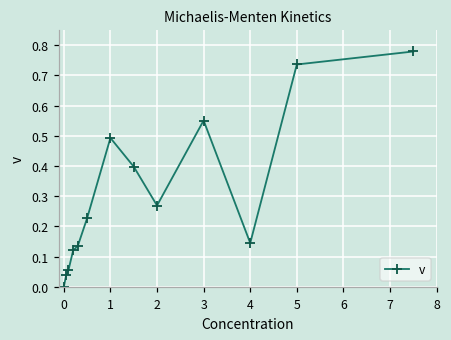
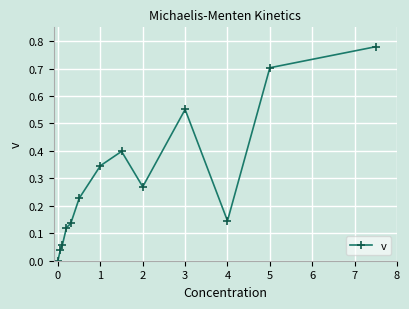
  {
    "0": 0.00,
-   "1": 0.49,
+   "1": 0.35,
    "2": 0.27,
    "3": 0.55,
    "4": 0.15,
-   "5": 0.74
+   "5": 0.70
  }
